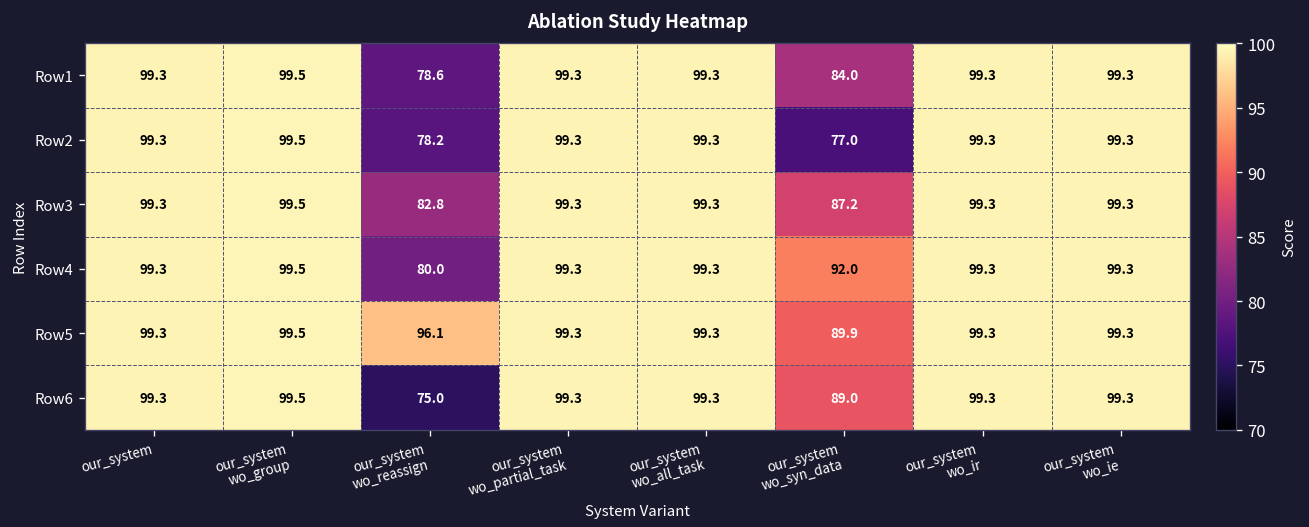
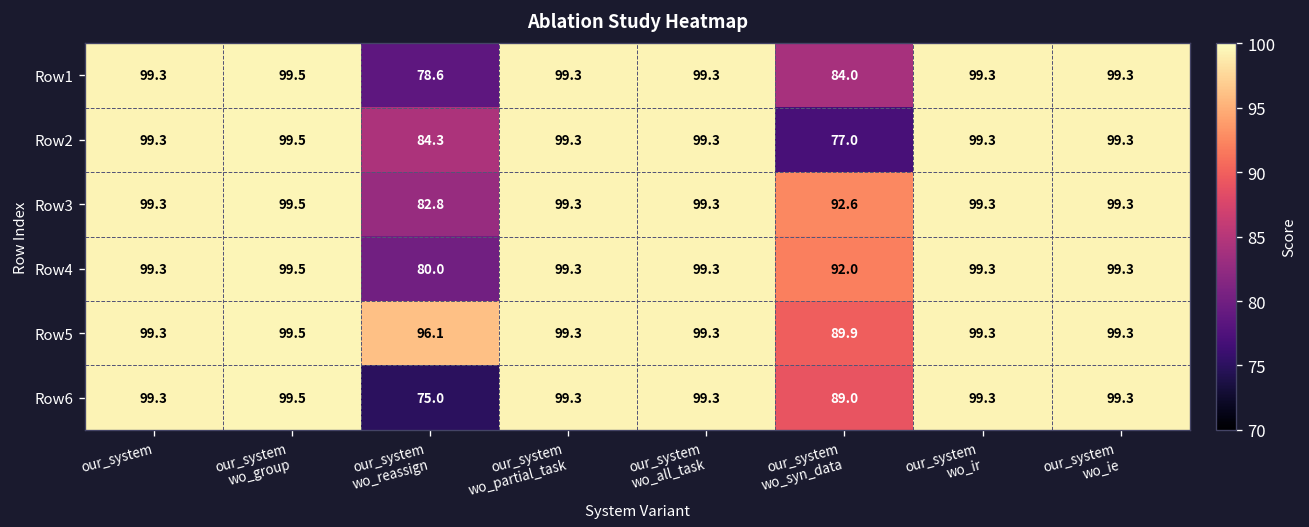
  {
    "Row1": {
      "our_system": 99.3,
      "our_system wo_group": 99.5,
      "our_system wo_reassign": 78.6,
      "our_system wo_partial_task": 99.3,
      "our_system wo_all_task": 99.3,
      "our_system wo_syn_data": 84.0,
      "our_system wo_ir": 99.3,
      "our_system wo_ie": 99.3
    },
    "Row2": {
      "our_system": 99.3,
      "our_system wo_group": 99.5,
-     "our_system wo_reassign": 78.2,
+     "our_system wo_reassign": 84.3,
      "our_system wo_partial_task": 99.3,
      "our_system wo_all_task": 99.3,
      "our_system wo_syn_data": 77.0,
      "our_system wo_ir": 99.3,
      "our_system wo_ie": 99.3
    },
    "Row3": {
      "our_system": 99.3,
      "our_system wo_group": 99.5,
      "our_system wo_reassign": 82.8,
      "our_system wo_partial_task": 99.3,
      "our_system wo_all_task": 99.3,
-     "our_system wo_syn_data": 87.2,
+     "our_system wo_syn_data": 92.6,
      "our_system wo_ir": 99.3,
      "our_system wo_ie": 99.3
    },
    "Row4": {
      "our_system": 99.3,
      "our_system wo_group": 99.5,
      "our_system wo_reassign": 80.0,
      "our_system wo_partial_task": 99.3,
      "our_system wo_all_task": 99.3,
      "our_system wo_syn_data": 92.0,
      "our_system wo_ir": 99.3,
      "our_system wo_ie": 99.3
    },
    "Row5": {
      "our_system": 99.3,
      "our_system wo_group": 99.5,
      "our_system wo_reassign": 96.1,
      "our_system wo_partial_task": 99.3,
      "our_system wo_all_task": 99.3,
      "our_system wo_syn_data": 89.9,
      "our_system wo_ir": 99.3,
      "our_system wo_ie": 99.3
    },
    "Row6": {
      "our_system": 99.3,
      "our_system wo_group": 99.5,
      "our_system wo_reassign": 75.0,
      "our_system wo_partial_task": 99.3,
      "our_system wo_all_task": 99.3,
      "our_system wo_syn_data": 89.0,
      "our_system wo_ir": 99.3,
      "our_system wo_ie": 99.3
    }
  }
